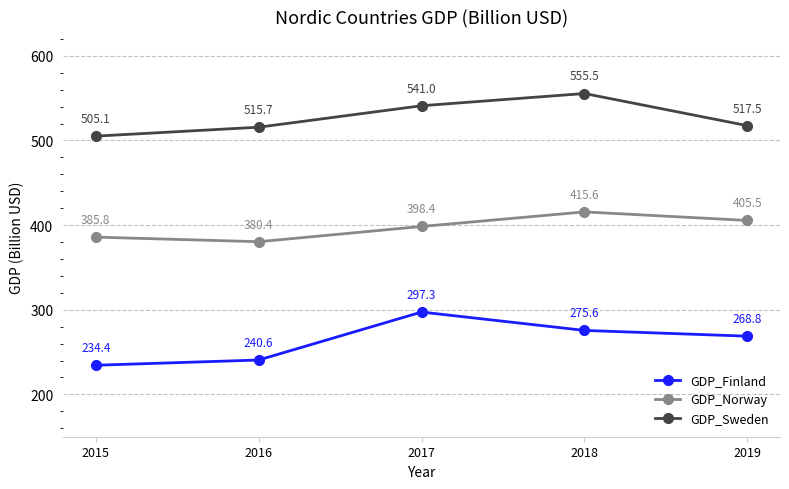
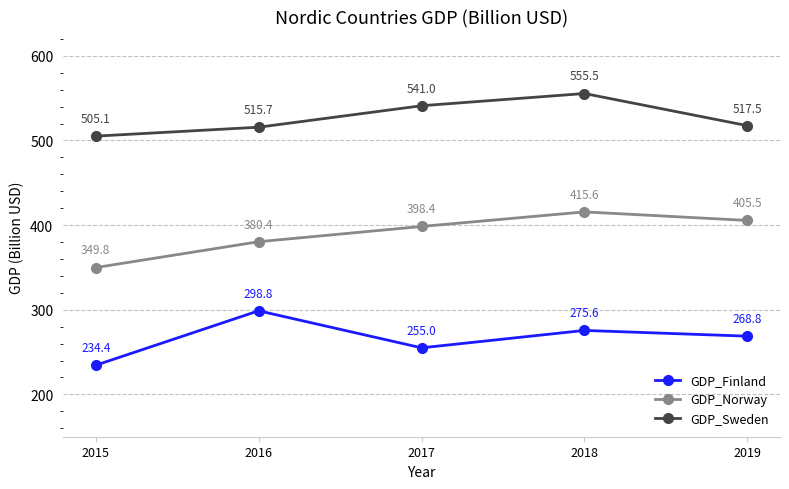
  {
    "GDP_Finland": {
      "2015": 234.4,
-     "2016": 240.6,
-     "2017": 297.3,
+     "2016": 298.8,
+     "2017": 255.0,
      "2018": 275.6,
      "2019": 268.8
    },
    "GDP_Norway": {
-     "2015": 385.8,
+     "2015": 349.8,
      "2016": 380.4,
      "2017": 398.4,
      "2018": 415.6,
      "2019": 405.5
    },
    "GDP_Sweden": {
      "2015": 505.1,
      "2016": 515.7,
      "2017": 541.0,
      "2018": 555.5,
      "2019": 517.5
    }
  }
